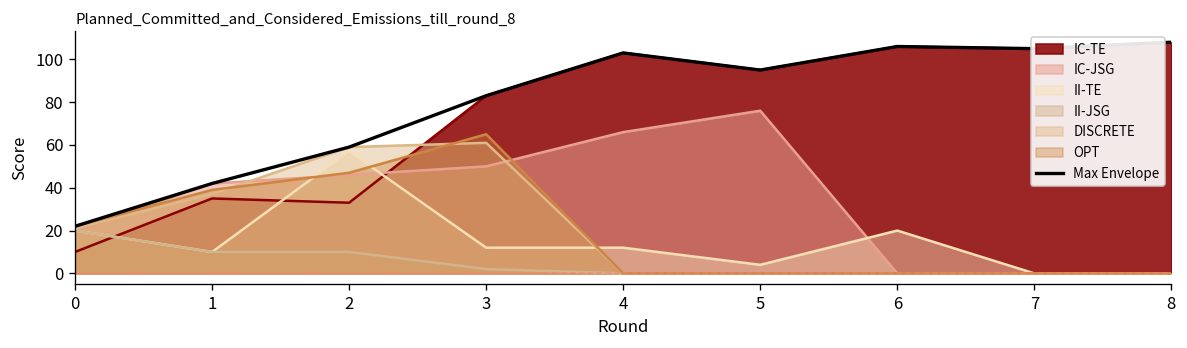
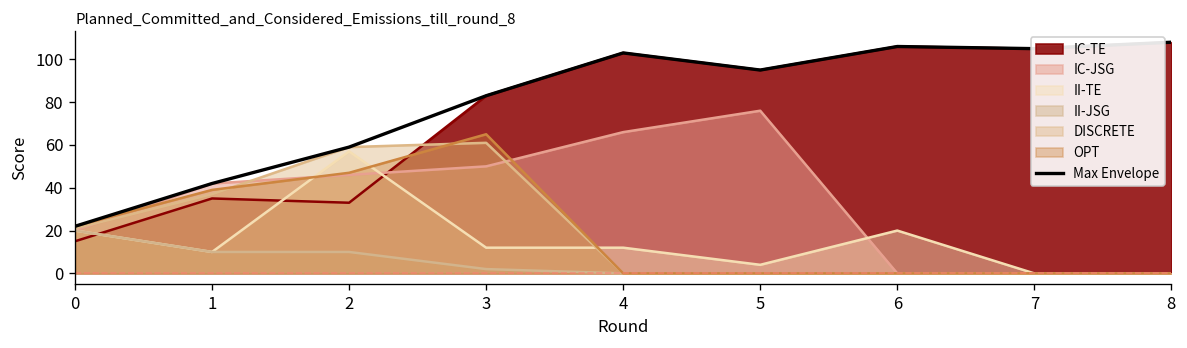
  {
    "IC-TE": {
-     "0": 10,
+     "0": 15,
      "1": 35,
      "2": 33
    }
  }
